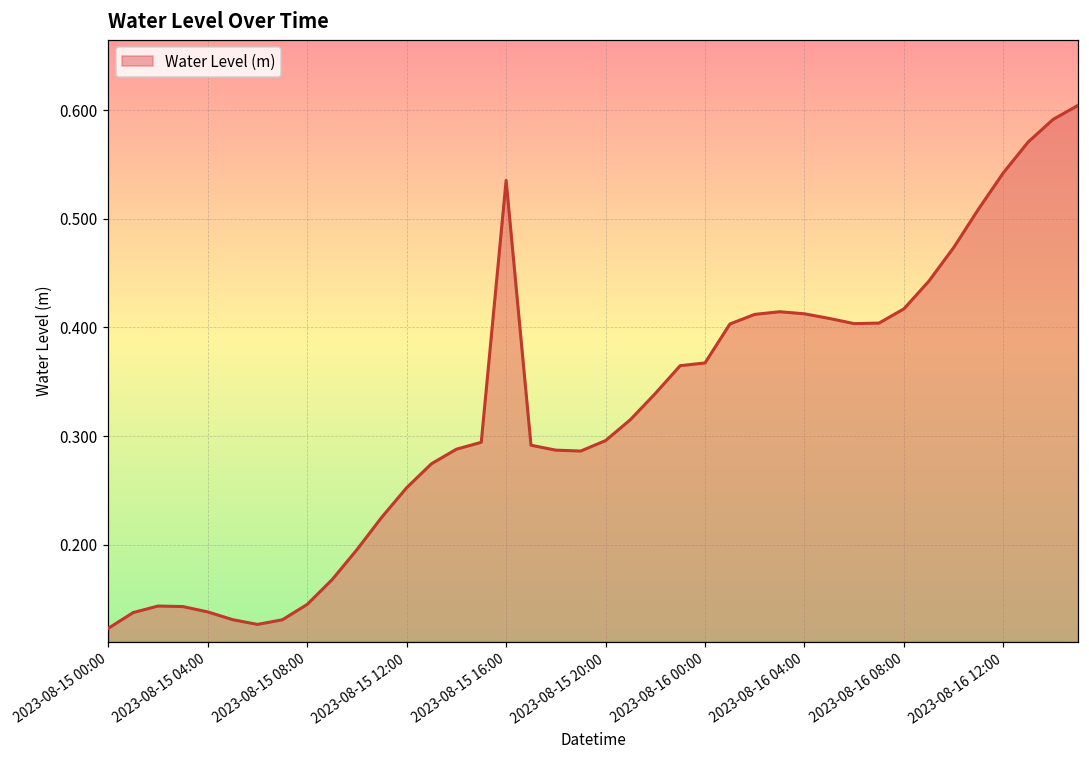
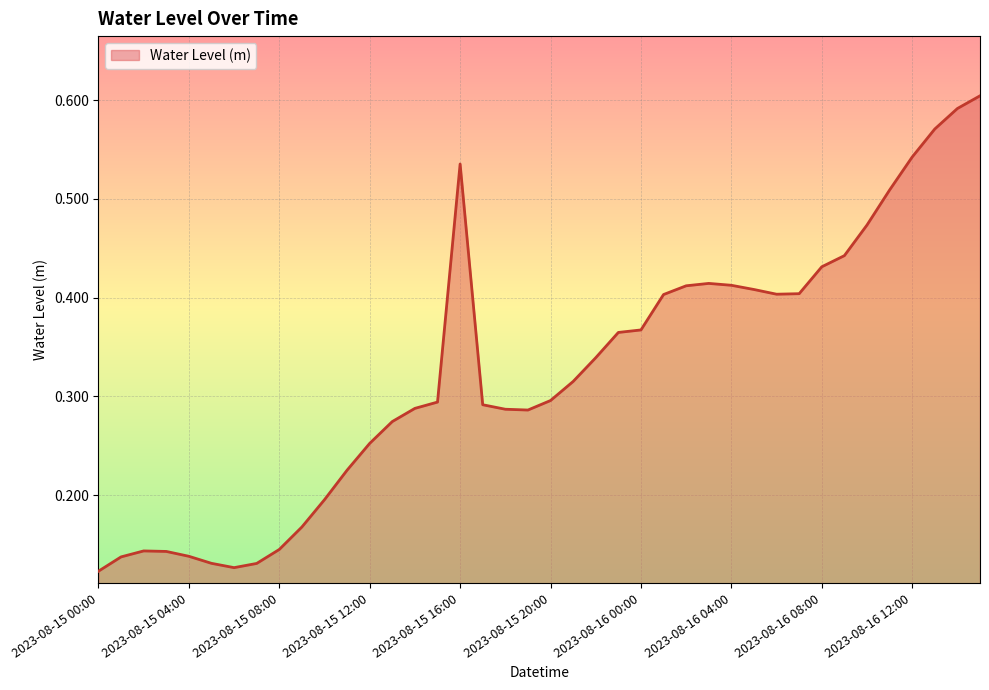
  {
    "2023-08-15 00:00": 0.12,
    "2023-08-15 04:00": 0.14,
    "2023-08-15 08:00": 0.15,
    "2023-08-15 12:00": 0.25,
    "2023-08-15 16:00": 0.54,
    "2023-08-15 20:00": 0.30,
    "2023-08-16 00:00": 0.37,
    "2023-08-16 04:00": 0.41,
-   "2023-08-16 08:00": 0.42,
+   "2023-08-16 08:00": 0.43,
    "2023-08-16 12:00": 0.54
  }
